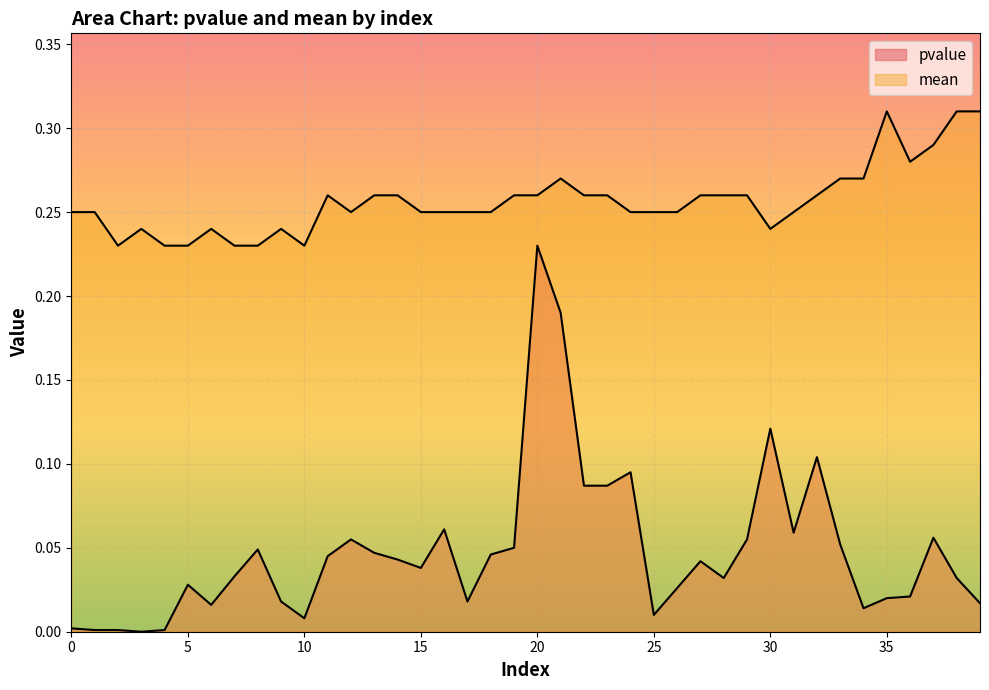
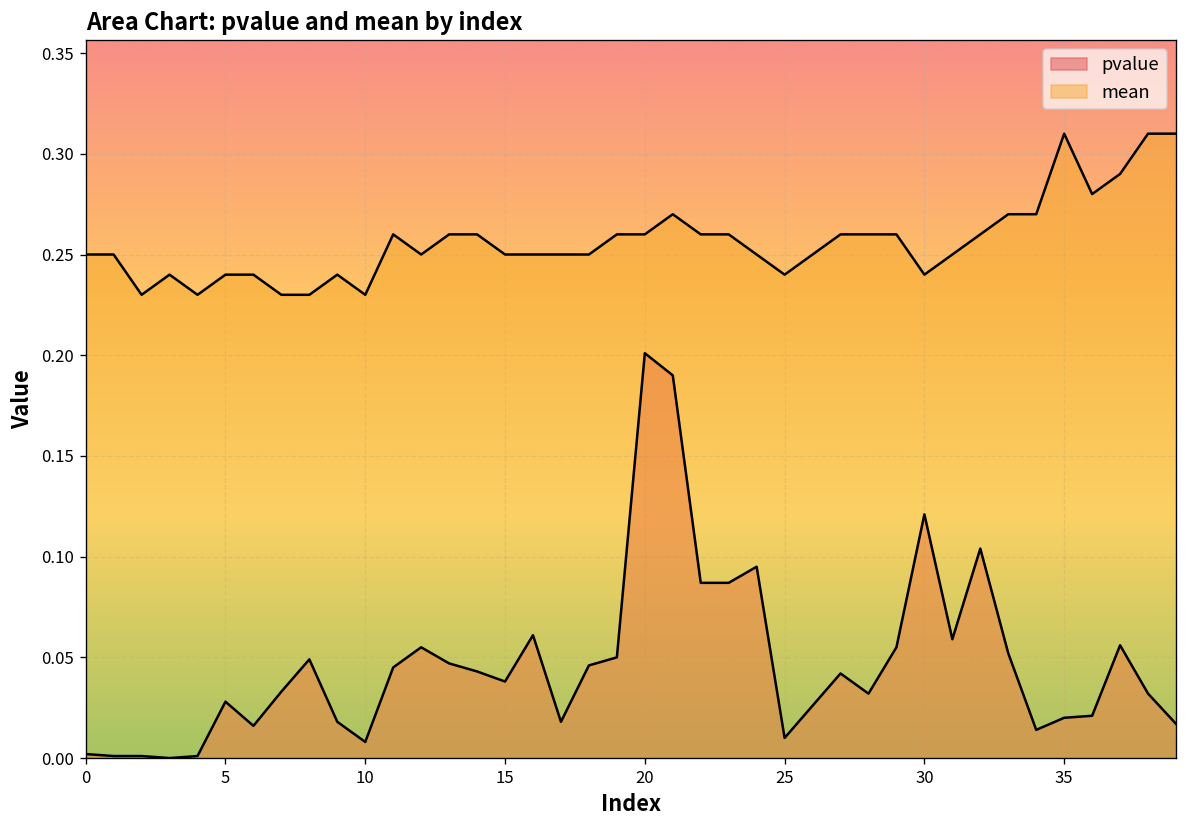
  {
    "pvalue": {
      "0": 0.002,
      "5": 0.028,
      "10": 0.008,
      "15": 0.038,
-     "20": 0.230,
+     "20": 0.201,
      "25": 0.010,
      "30": 0.121,
      "35": 0.020
    },
    "mean": {
      "0": 0.25,
-     "5": 0.23,
+     "5": 0.24,
      "10": 0.23,
      "15": 0.25,
      "20": 0.26,
-     "25": 0.25,
+     "25": 0.24,
      "30": 0.24,
      "35": 0.31
    }
  }
